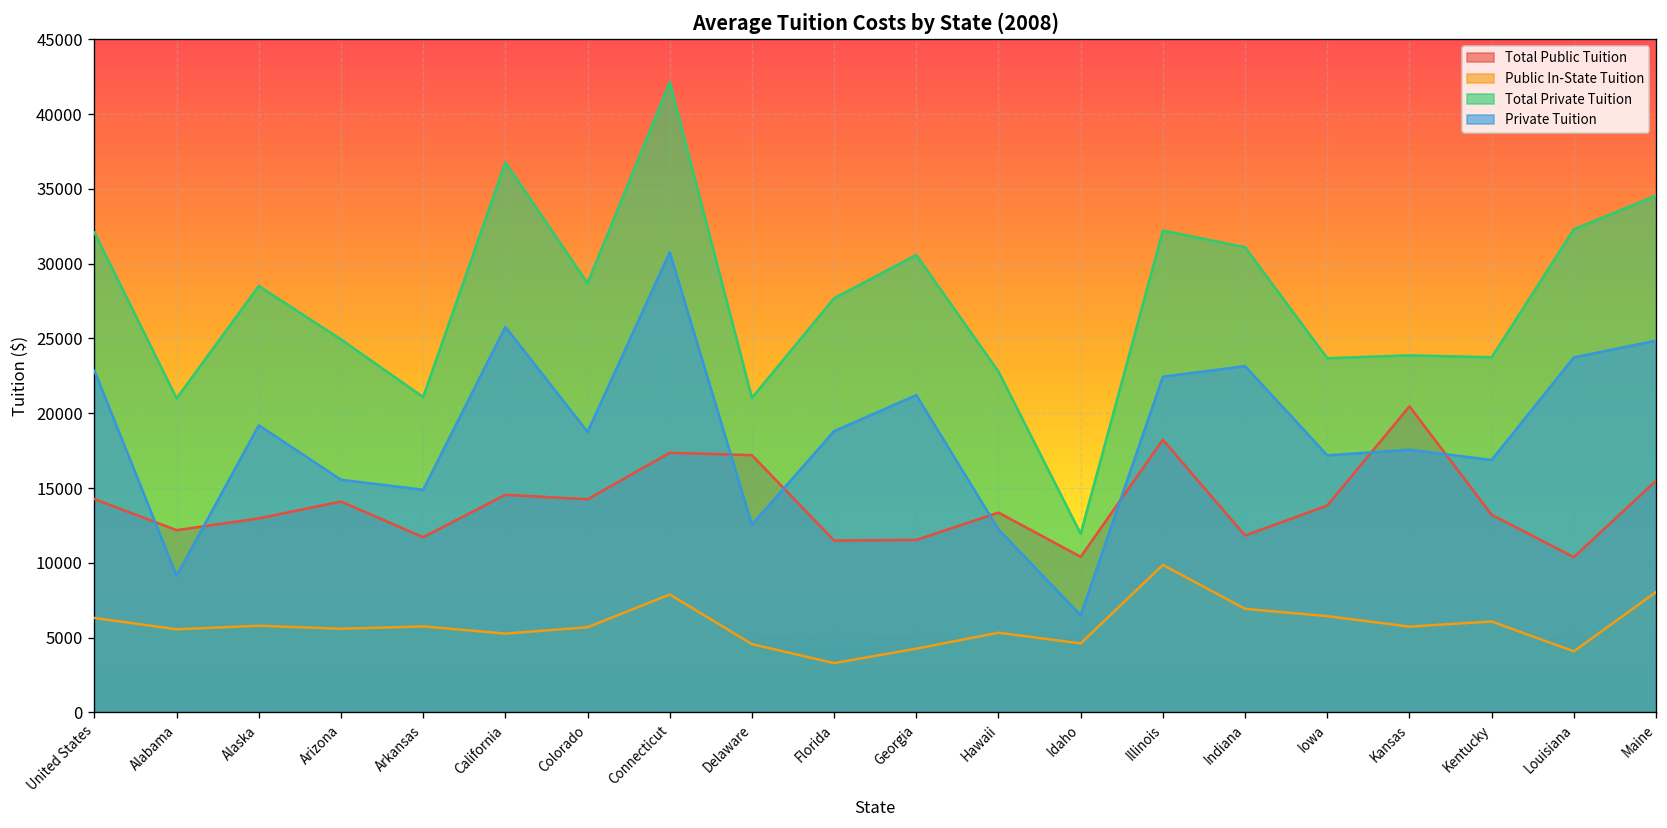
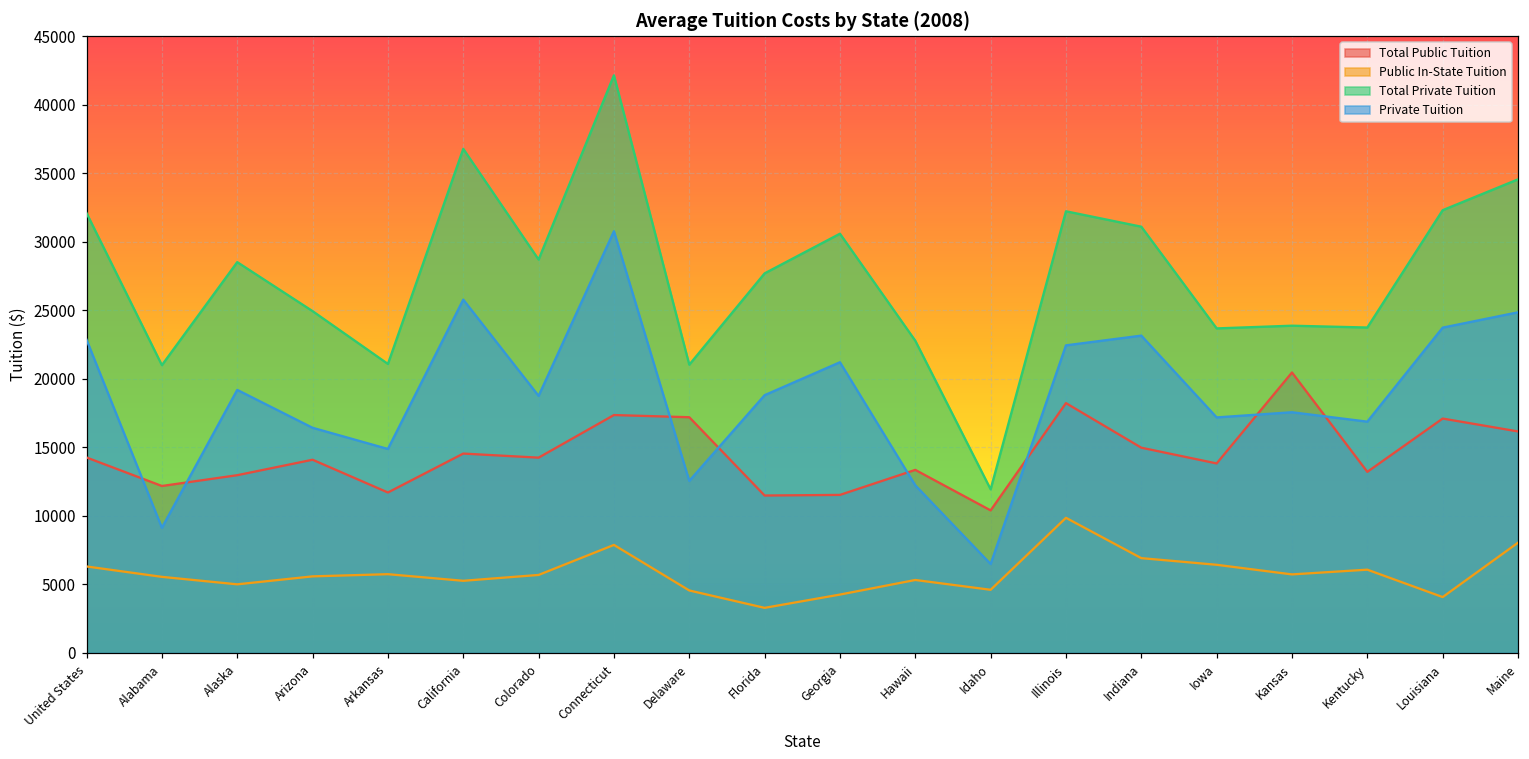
  {
    "Total Public Tuition": {
      "United States": 14300,
      "Alabama": 12200,
      "Alaska": 13000,
      "Arizona": 14100,
      "Arkansas": 11700,
      "California": 14500,
      "Colorado": 14300,
      "Connecticut": 17400,
      "Delaware": 17200,
      "Florida": 11500,
      "Georgia": 11500,
      "Hawaii": 13400,
      "Idaho": 10400,
      "Illinois": 18200,
-     "Indiana": 11800,
+     "Indiana": 15000,
      "Iowa": 13800,
      "Kansas": 20500,
      "Kentucky": 13200,
-     "Louisiana": 10400,
-     "Maine": 15500
+     "Louisiana": 17100,
+     "Maine": 16200
    },
    "Public In-State Tuition": {
      "United States": 6300,
      "Alabama": 5600,
-     "Alaska": 5800,
+     "Alaska": 5000,
      "Arizona": 5600,
      "Arkansas": 5700,
      "California": 5300,
      "Colorado": 5700,
      "Connecticut": 7900,
      "Delaware": 4600,
      "Florida": 3300,
      "Georgia": 4300,
      "Hawaii": 5300,
      "Idaho": 4600,
      "Illinois": 9900,
      "Indiana": 6900,
      "Iowa": 6400,
      "Kansas": 5700,
      "Kentucky": 6100,
      "Louisiana": 4100,
      "Maine": 8000
    },
    "Total Private Tuition": {
      "United States": 32100,
      "Alabama": 21000,
      "Alaska": 28500,
      "Arizona": 24900,
      "Arkansas": 21100,
      "California": 36800,
      "Colorado": 28700,
      "Connecticut": 42100,
      "Delaware": 21000,
      "Florida": 27700,
      "Georgia": 30600,
      "Hawaii": 22800,
      "Idaho": 11900,
      "Illinois": 32200,
      "Indiana": 31100,
      "Iowa": 23700,
      "Kansas": 23900,
      "Kentucky": 23700,
      "Louisiana": 32300,
      "Maine": 34600
    },
    "Private Tuition": {
      "United States": 22900,
      "Alabama": 9100,
      "Alaska": 19200,
-     "Arizona": 15600,
+     "Arizona": 16400,
      "Arkansas": 14900,
      "California": 25800,
      "Colorado": 18800,
      "Connecticut": 30800,
      "Delaware": 12600,
      "Florida": 18800,
      "Georgia": 21200,
      "Hawaii": 12200,
      "Idaho": 6500,
      "Illinois": 22400,
      "Indiana": 23200,
      "Iowa": 17200,
      "Kansas": 17600,
      "Kentucky": 16900,
      "Louisiana": 23700,
      "Maine": 24900
    }
  }
